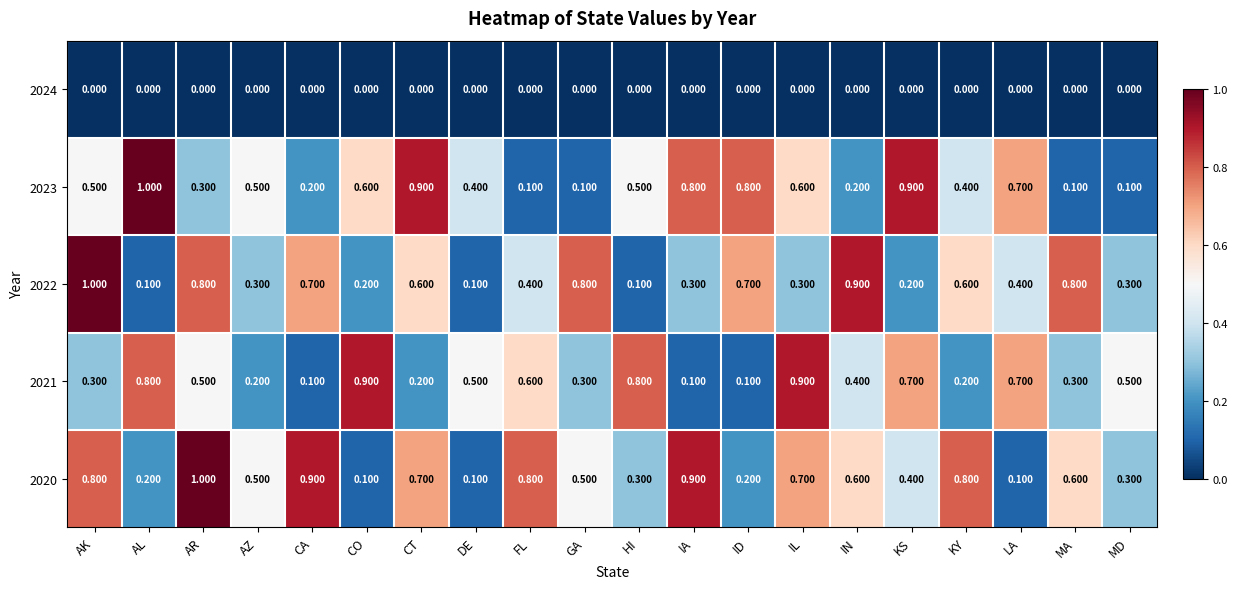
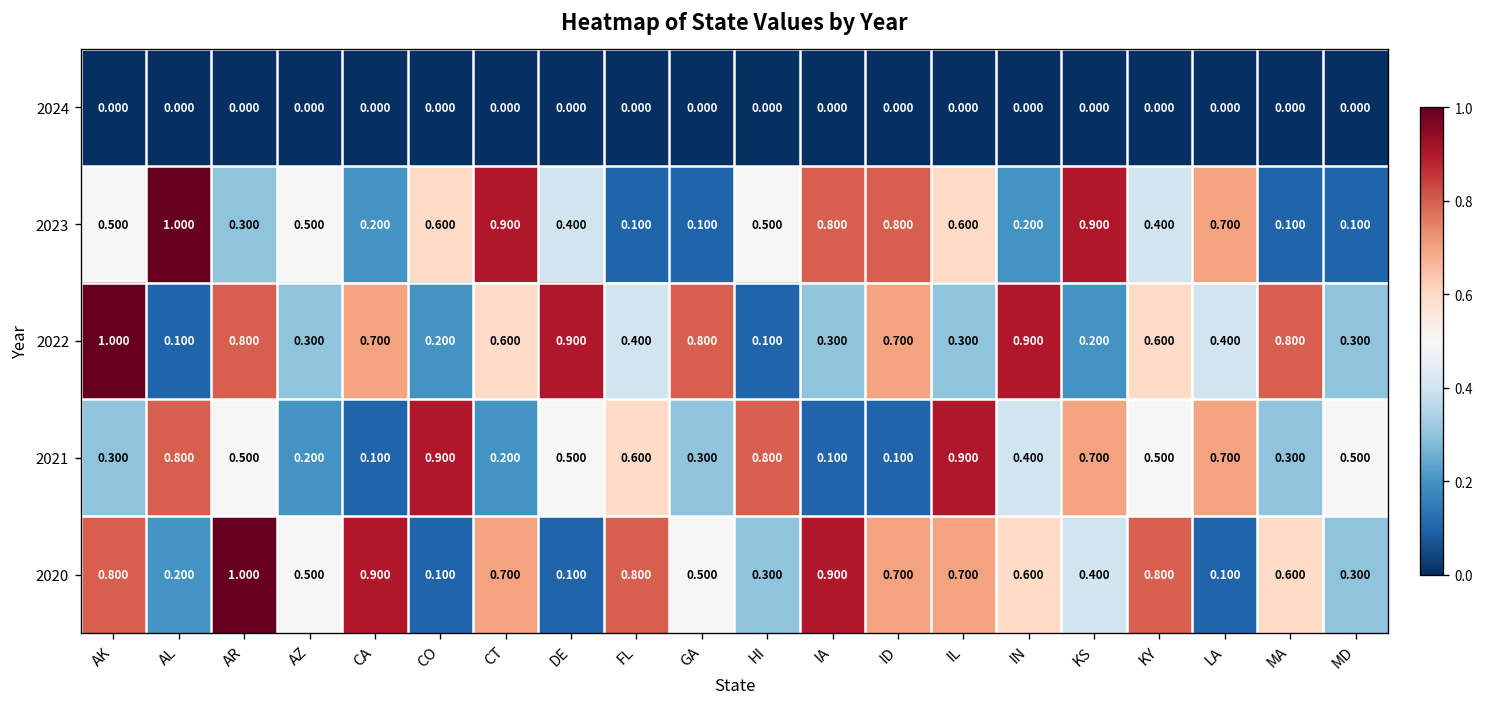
  {
    "2024": {
      "AK": 0.000,
      "AL": 0.000,
      "AR": 0.000,
      "AZ": 0.000,
      "CA": 0.000,
      "CO": 0.000,
      "CT": 0.000,
      "DE": 0.000,
      "FL": 0.000,
      "GA": 0.000,
      "HI": 0.000,
      "IA": 0.000,
      "ID": 0.000,
      "IL": 0.000,
      "IN": 0.000,
      "KS": 0.000,
      "KY": 0.000,
      "LA": 0.000,
      "MA": 0.000,
      "MD": 0.000
    },
    "2023": {
      "AK": 0.500,
      "AL": 1.000,
      "AR": 0.300,
      "AZ": 0.500,
      "CA": 0.200,
      "CO": 0.600,
      "CT": 0.900,
      "DE": 0.400,
      "FL": 0.100,
      "GA": 0.100,
      "HI": 0.500,
      "IA": 0.800,
      "ID": 0.800,
      "IL": 0.600,
      "IN": 0.200,
      "KS": 0.900,
      "KY": 0.400,
      "LA": 0.700,
      "MA": 0.100,
      "MD": 0.100
    },
    "2022": {
      "AK": 1.000,
      "AL": 0.100,
      "AR": 0.800,
      "AZ": 0.300,
      "CA": 0.700,
      "CO": 0.200,
      "CT": 0.600,
-     "DE": 0.100,
+     "DE": 0.900,
      "FL": 0.400,
      "GA": 0.800,
      "HI": 0.100,
      "IA": 0.300,
      "ID": 0.700,
      "IL": 0.300,
      "IN": 0.900,
      "KS": 0.200,
      "KY": 0.600,
      "LA": 0.400,
      "MA": 0.800,
      "MD": 0.300
    },
    "2021": {
      "AK": 0.300,
      "AL": 0.800,
      "AR": 0.500,
      "AZ": 0.200,
      "CA": 0.100,
      "CO": 0.900,
      "CT": 0.200,
      "DE": 0.500,
      "FL": 0.600,
      "GA": 0.300,
      "HI": 0.800,
      "IA": 0.100,
      "ID": 0.100,
      "IL": 0.900,
      "IN": 0.400,
      "KS": 0.700,
-     "KY": 0.200,
+     "KY": 0.500,
      "LA": 0.700,
      "MA": 0.300,
      "MD": 0.500
    },
    "2020": {
      "AK": 0.800,
      "AL": 0.200,
      "AR": 1.000,
      "AZ": 0.500,
      "CA": 0.900,
      "CO": 0.100,
      "CT": 0.700,
      "DE": 0.100,
      "FL": 0.800,
      "GA": 0.500,
      "HI": 0.300,
      "IA": 0.900,
-     "ID": 0.200,
+     "ID": 0.700,
      "IL": 0.700,
      "IN": 0.600,
      "KS": 0.400,
      "KY": 0.800,
      "LA": 0.100,
      "MA": 0.600,
      "MD": 0.300
    }
  }
